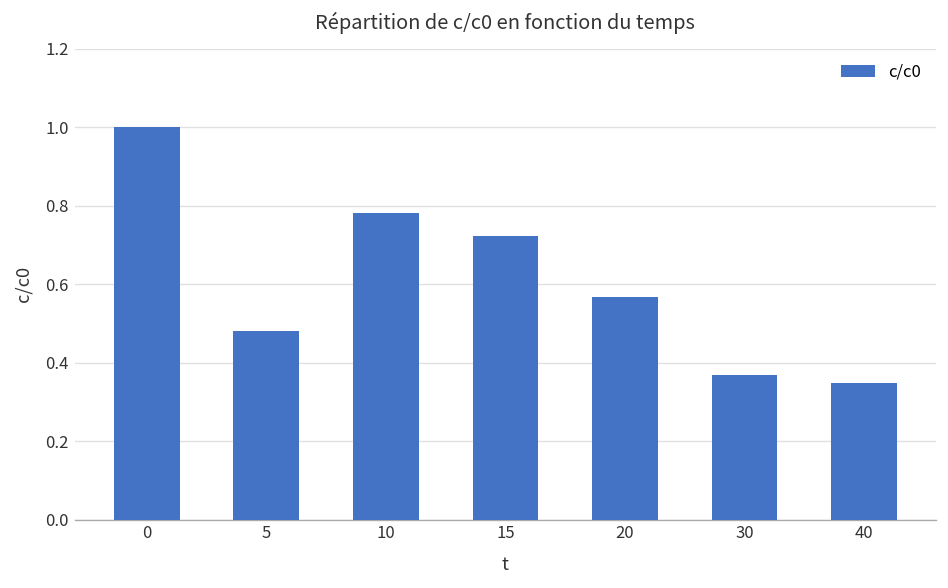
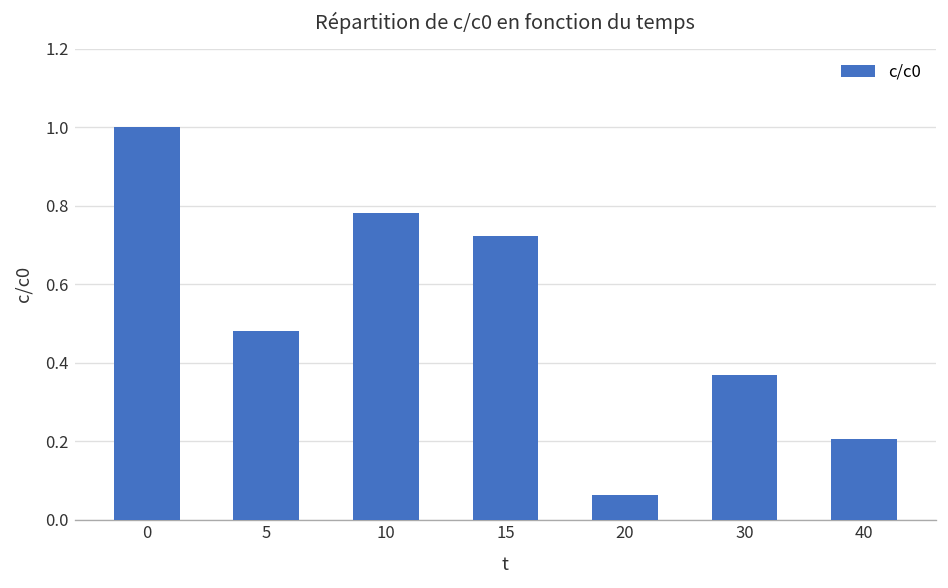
  {
    "0": 1.00,
    "5": 0.48,
    "10": 0.78,
    "15": 0.72,
-   "20": 0.57,
+   "20": 0.06,
    "30": 0.37,
-   "40": 0.35
+   "40": 0.21
  }
